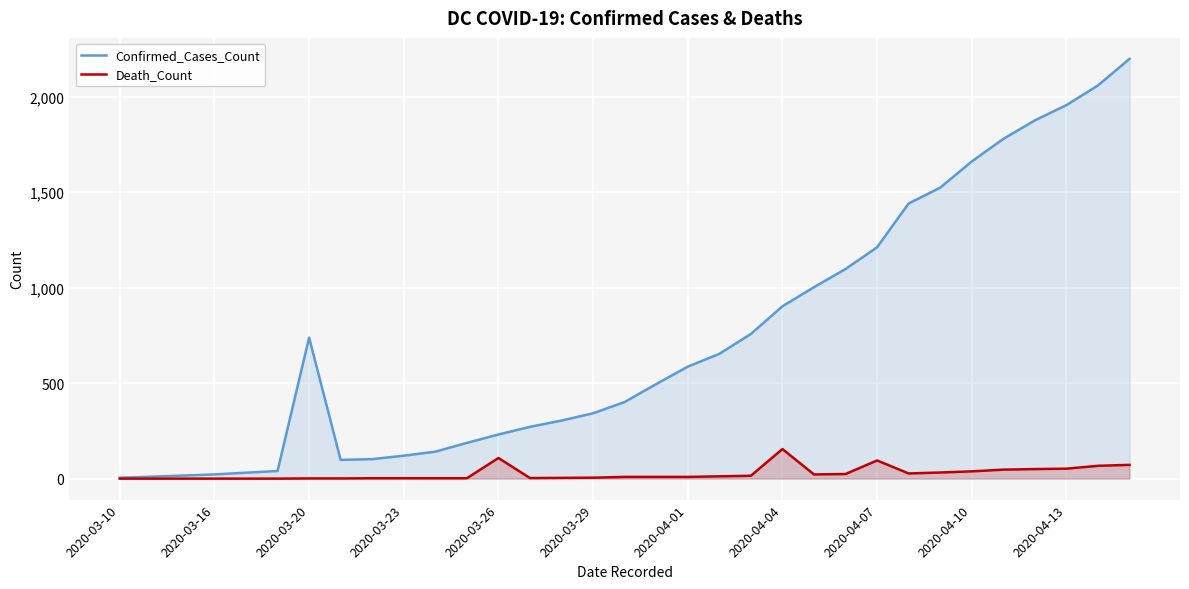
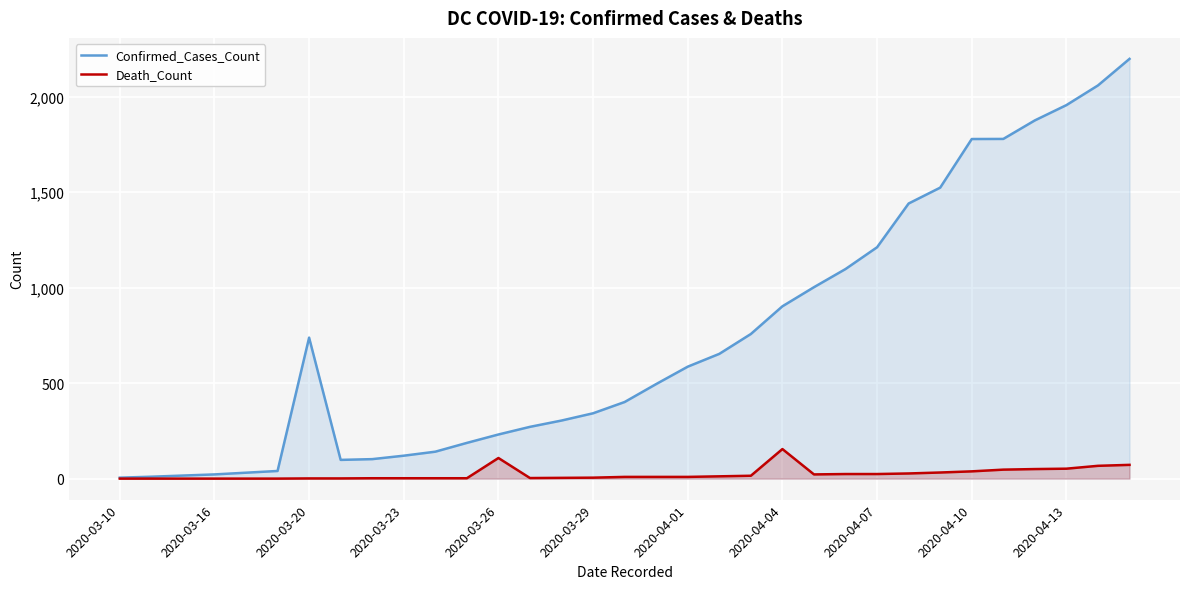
  {
    "Confirmed_Cases_Count": {
      "2020-03-16": "20",
      "2020-03-20": "740",
      "2020-03-23": "120",
      "2020-03-26": "230",
      "2020-03-29": "340",
      "2020-04-01": "590",
      "2020-04-04": "900",
      "2020-04-07": "1,210",
-     "2020-04-10": "1,660",
+     "2020-04-10": "1,780",
      "2020-04-13": "1,960"
    },
    "Death_Count": {
      "2020-03-16": "0",
      "2020-03-20": "0",
      "2020-03-23": "0",
      "2020-03-26": "110",
      "2020-03-29": "10",
      "2020-04-01": "10",
      "2020-04-04": "150",
-     "2020-04-07": "100",
+     "2020-04-07": "20",
      "2020-04-10": "40",
      "2020-04-13": "50"
    }
  }
